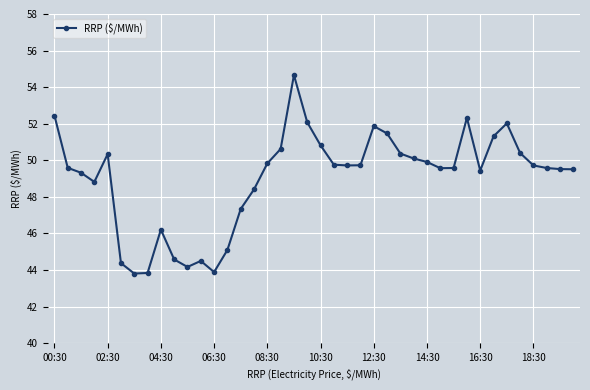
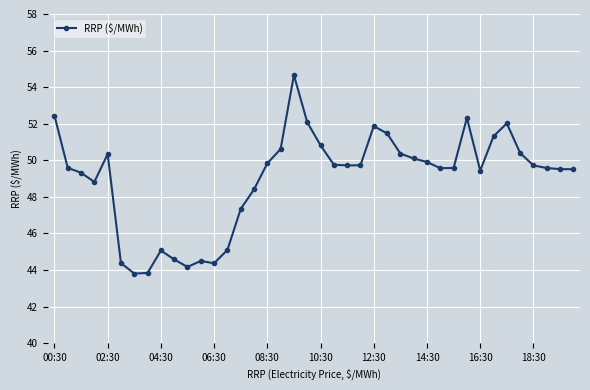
  {
    "00:30": 52.5,
    "02:30": 50.3,
-   "04:30": 46.2,
-   "06:30": 43.9,
+   "04:30": 45.1,
+   "06:30": 44.4,
    "08:30": 49.8,
    "10:30": 50.8,
    "12:30": 51.9,
    "14:30": 49.9,
    "16:30": 49.4,
    "18:30": 49.7
  }
